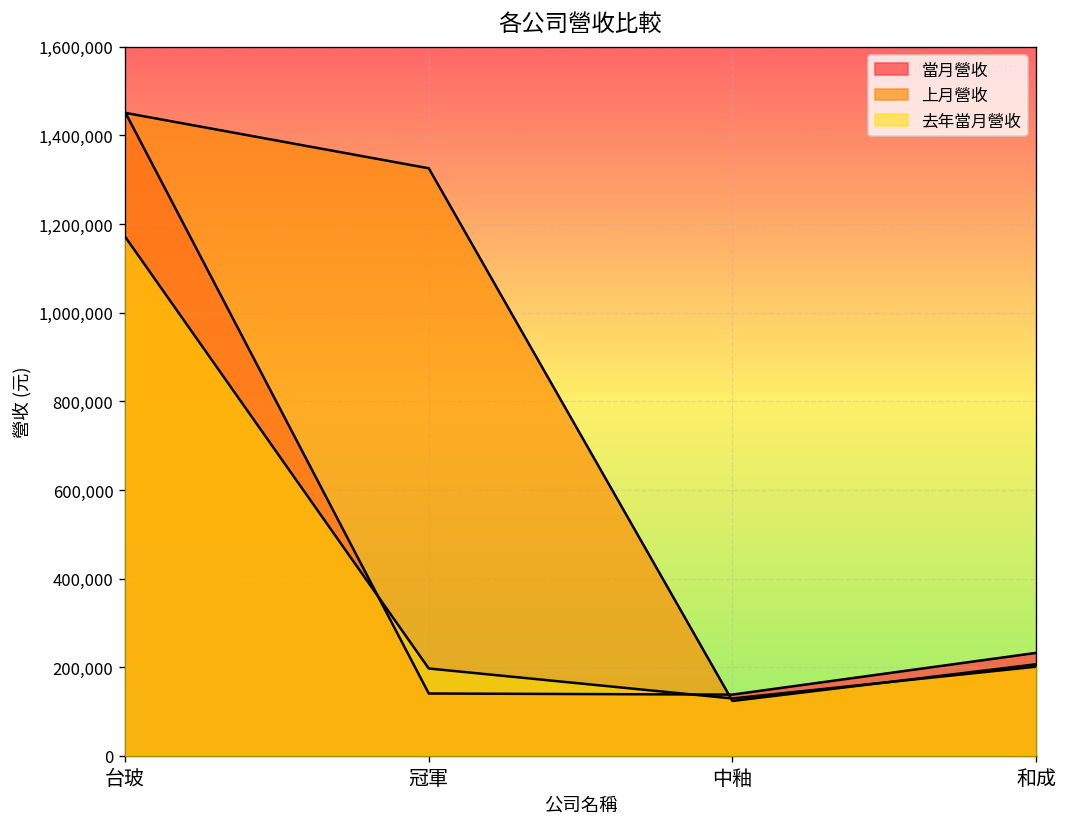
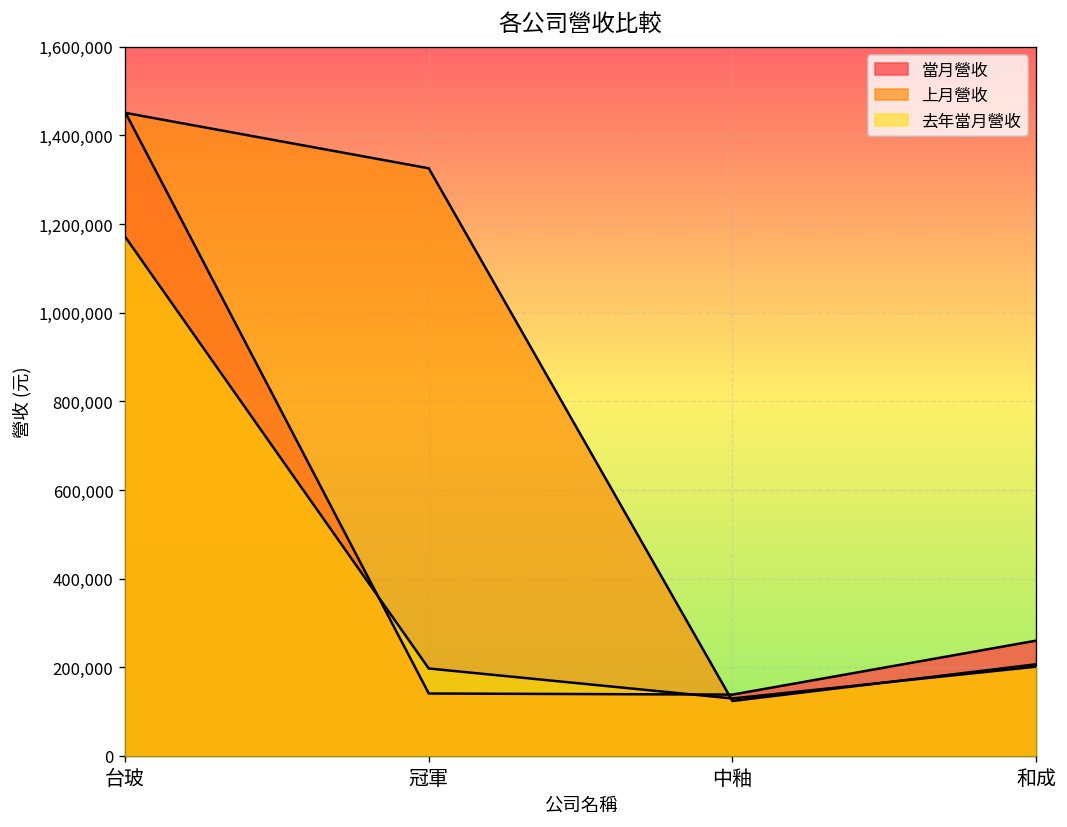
  {
    "當月營收": {
      "冠軍": "140,000",
      "中釉": "140,000",
-     "和成": "230,000"
+     "和成": "260,000"
    },
    "上月營收": {
      "冠軍": "1,330,000"
    },
    "去年當月營收": {
      "台玻": "1,170,000",
      "冠軍": "200,000"
    }
  }
